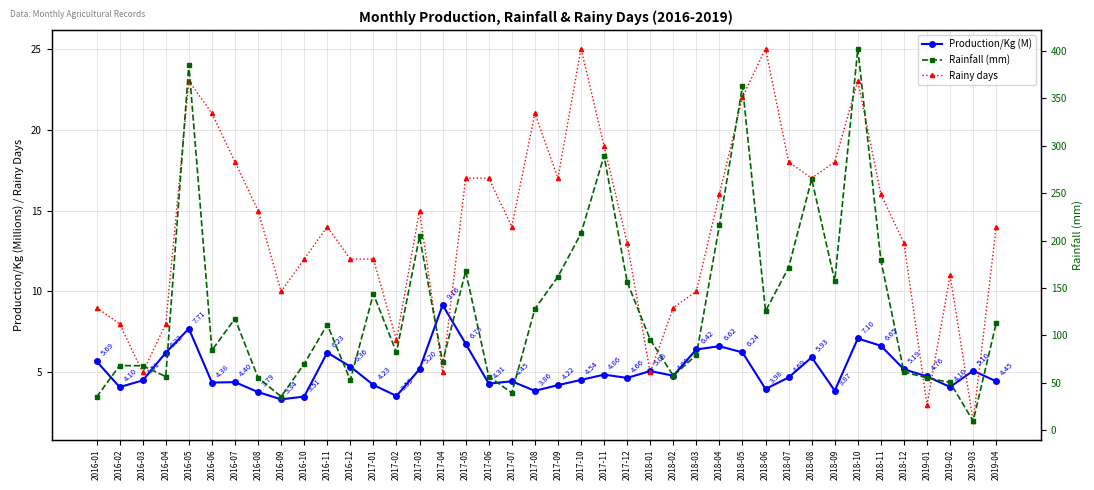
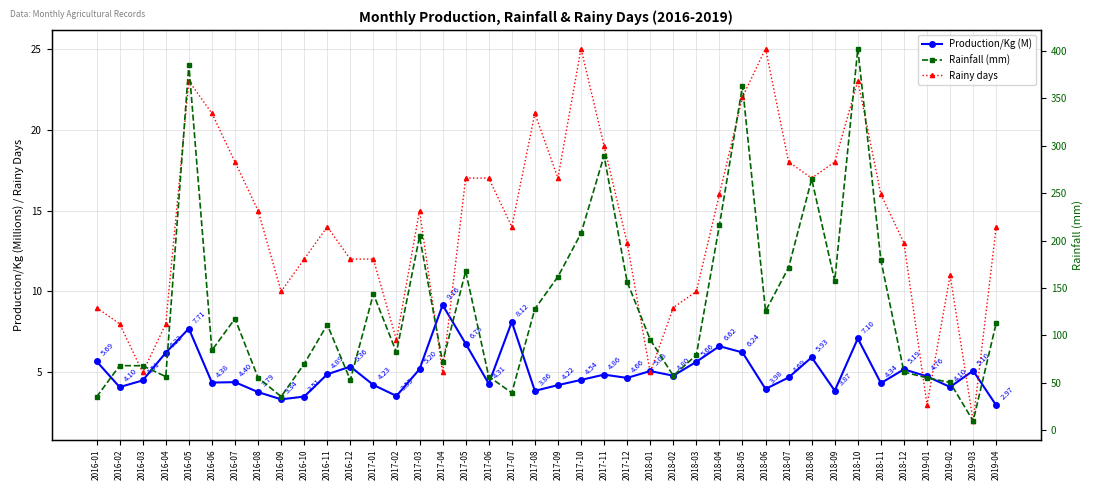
  {
    "Production/Kg (M)": {
      "2016-01": 5.69,
      "2016-02": 4.10,
      "2016-03": 4.51,
      "2016-04": 6.22,
      "2016-05": 7.71,
      "2016-06": 4.38,
      "2016-07": 4.40,
      "2016-08": 3.79,
      "2016-09": 3.34,
      "2016-10": 3.51,
-     "2016-11": 6.23,
+     "2016-11": 4.89,
      "2016-12": 5.36,
      "2017-01": 4.23,
      "2017-02": 3.55,
      "2017-03": 5.20,
      "2017-04": 9.16,
      "2017-05": 6.78,
      "2017-06": 4.31,
-     "2017-07": 4.45,
+     "2017-07": 8.12,
      "2017-08": 3.86,
      "2017-09": 4.22,
      "2017-10": 4.54,
      "2017-11": 4.86,
      "2017-12": 4.66,
      "2018-02": 4.80,
-     "2018-03": 6.42,
+     "2018-03": 5.66,
      "2018-04": 6.62,
      "2018-05": 6.24,
      "2018-06": 3.98,
      "2018-07": 4.69,
      "2018-08": 5.93,
      "2018-09": 3.87,
      "2018-10": 7.10,
-     "2018-11": 6.65,
+     "2018-11": 4.34,
      "2018-12": 5.19,
      "2019-01": 4.76,
      "2019-02": 4.10,
      "2019-03": 5.10,
-     "2019-04": 4.45
+     "2019-04": 2.97
    }
  }
